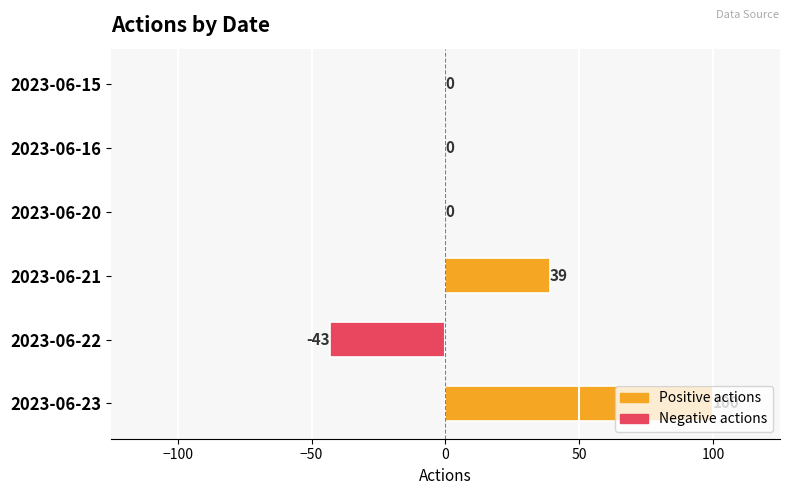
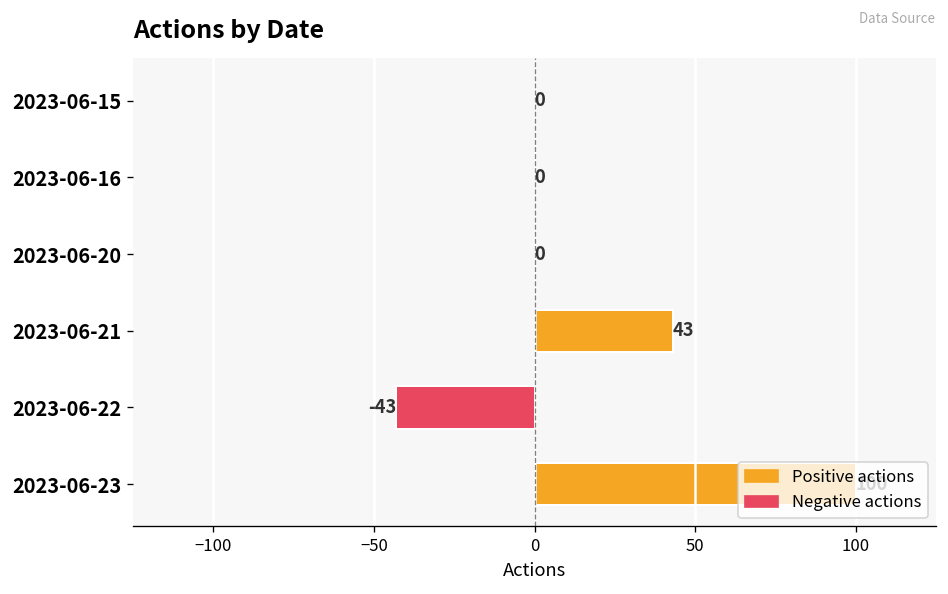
  {
    "2023-06-15": 0,
    "2023-06-16": 0,
    "2023-06-20": 0,
-   "2023-06-21": 39,
+   "2023-06-21": 43,
    "2023-06-22": -43
  }
